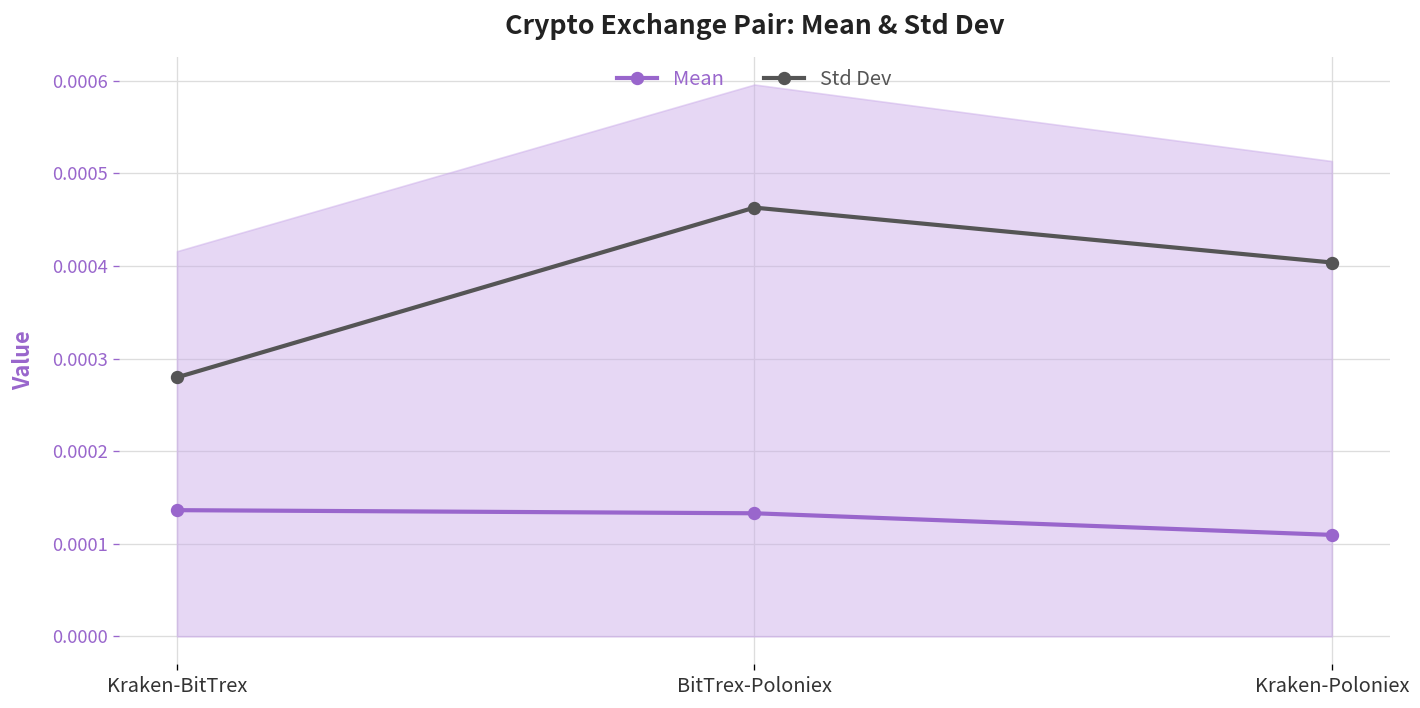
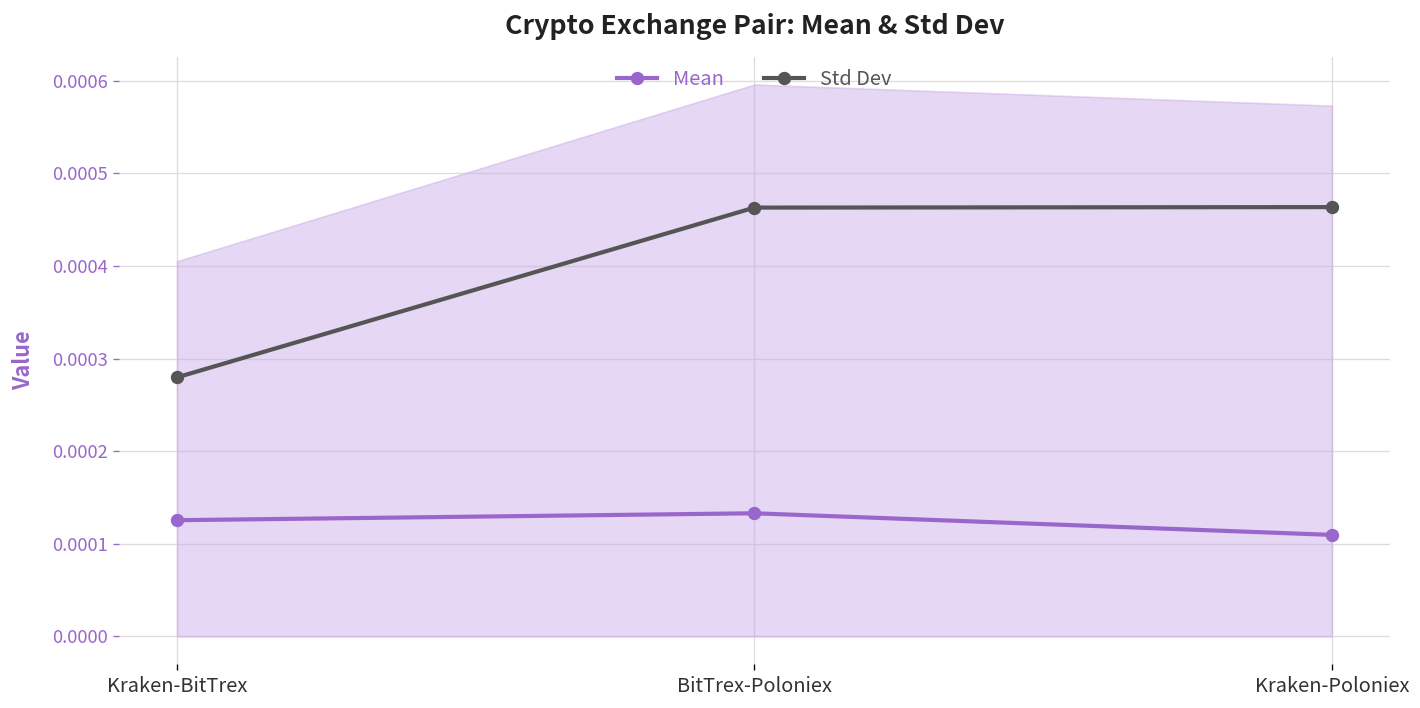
  {
    "Mean": {
-     "Kraken-BitTrex": 0.00014,
+     "Kraken-BitTrex": 0.00013,
      "BitTrex-Poloniex": 0.00013,
      "Kraken-Poloniex": 0.00011
    },
    "Std Dev": {
      "Kraken-BitTrex": 0.00028,
      "BitTrex-Poloniex": 0.00046,
-     "Kraken-Poloniex": 0.00040
+     "Kraken-Poloniex": 0.00046
    }
  }
